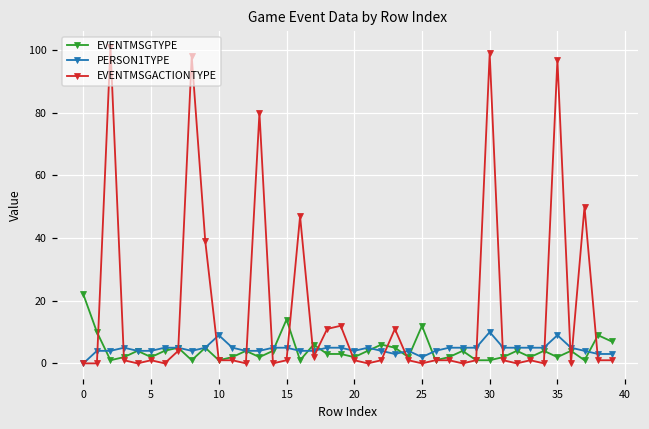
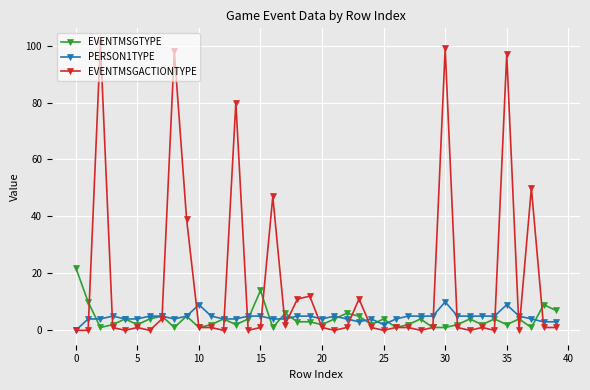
  {
    "EVENTMSGTYPE": {
      "0": 22,
      "5": 2,
      "15": 14,
      "20": 2,
-     "25": 12,
+     "25": 4,
      "30": 1,
      "35": 2
    },
    "PERSON1TYPE": {
      "5": 4,
      "10": 9,
      "15": 5,
      "20": 4,
      "25": 2,
      "30": 10,
      "35": 9
    },
    "EVENTMSGACTIONTYPE": {
      "5": 1,
      "15": 1,
      "20": 1,
      "25": 0,
      "30": 99,
      "35": 97
    }
  }
